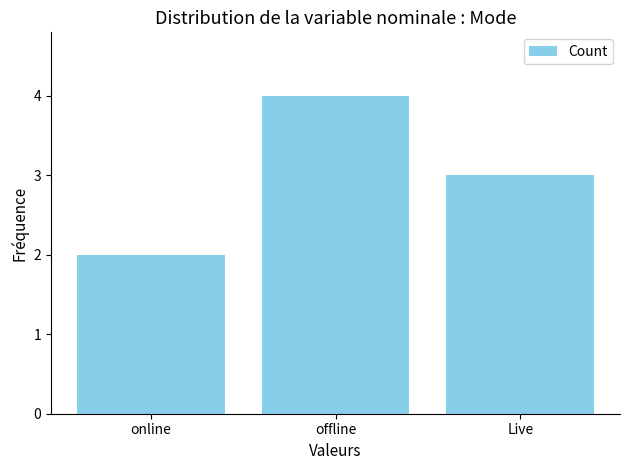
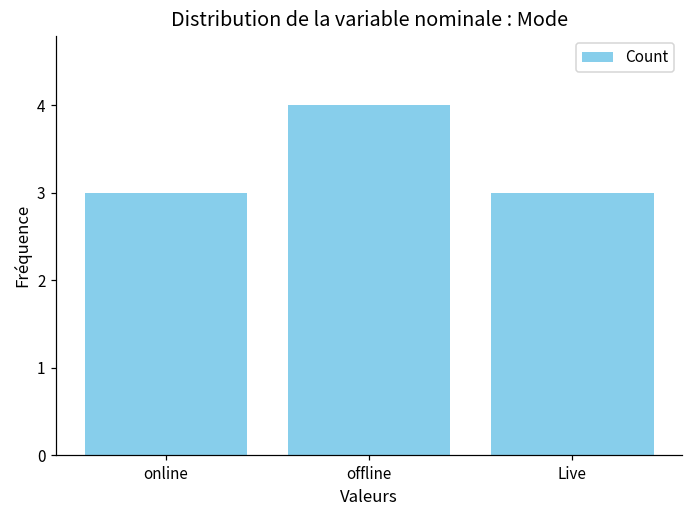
  {
-   "online": 2,
+   "online": 3,
    "offline": 4,
    "Live": 3
  }
